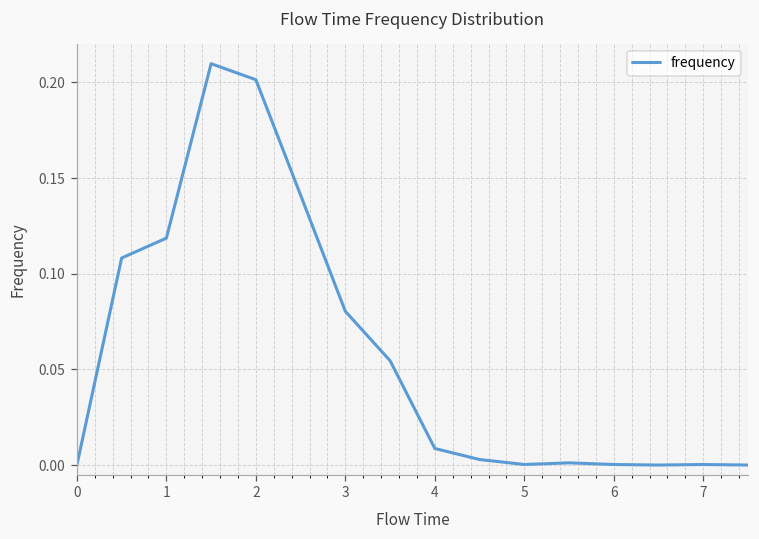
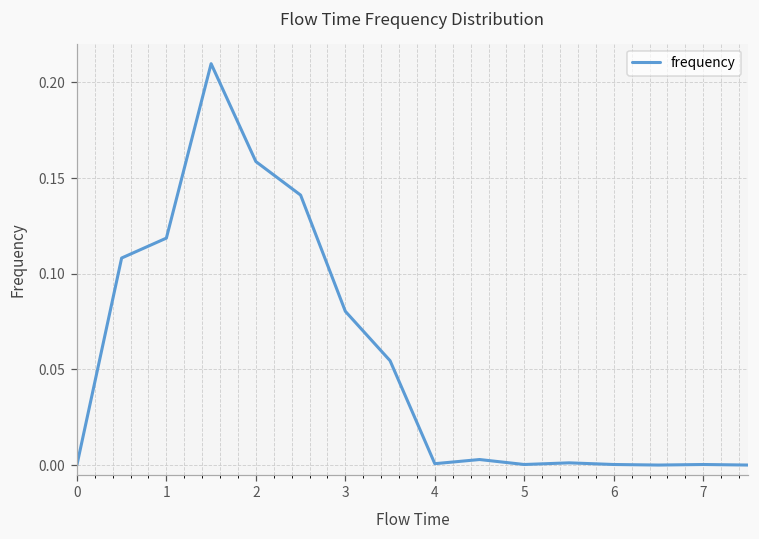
  {
    "0": 0.000,
    "1": 0.119,
-   "2": 0.201,
+   "2": 0.159,
    "3": 0.080,
-   "4": 0.009,
+   "4": 0.001,
    "5": 0.000,
    "6": 0.000,
    "7": 0.000
  }
